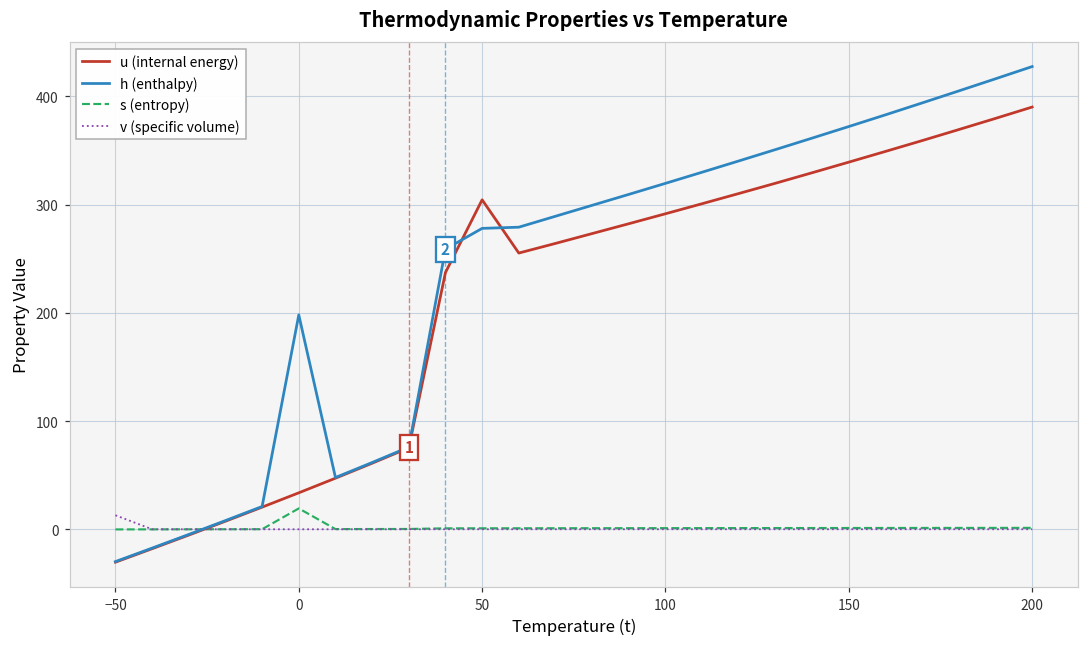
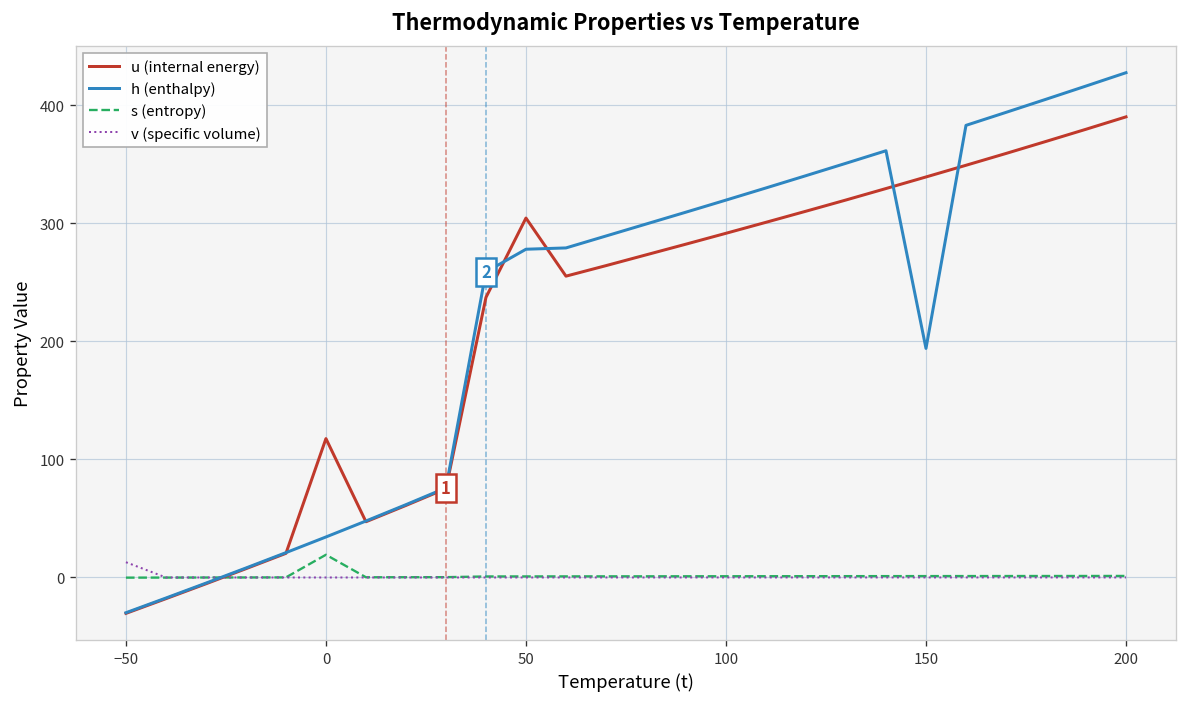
  {
    "u (internal energy)": {
-     "0": 30,
+     "0": 120,
      "50": 300,
      "100": 290,
      "150": 340,
      "200": 390
    },
    "h (enthalpy)": {
-     "0": 200,
+     "0": 30,
      "50": 280,
      "100": 320,
-     "150": 370,
+     "150": 190,
      "200": 430
    },
    "s (entropy)": {
      "−50": 0,
      "0": 20
    },
    "v (specific volume)": {
      "−50": 10,
      "0": 0
    }
  }
